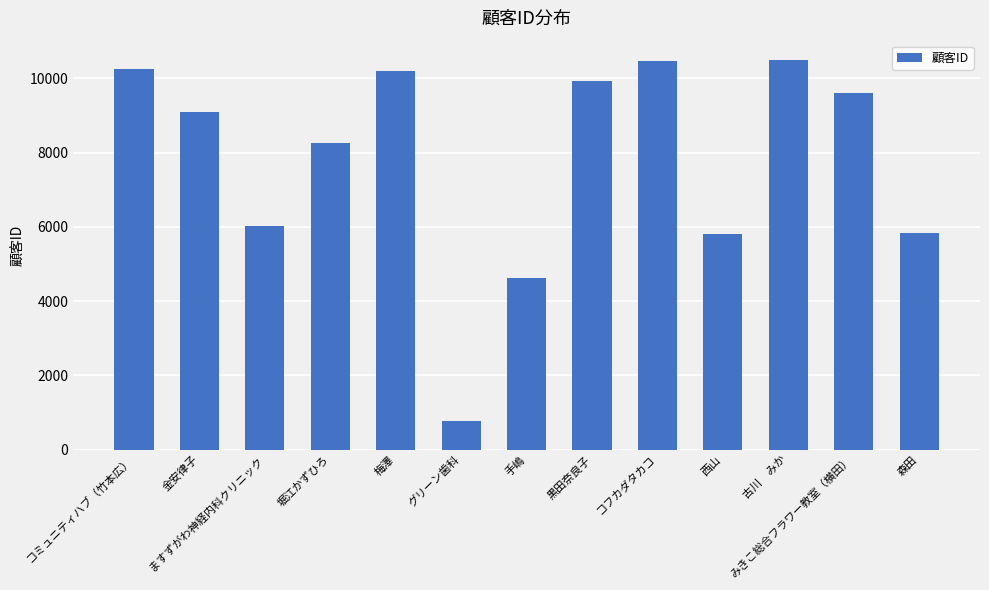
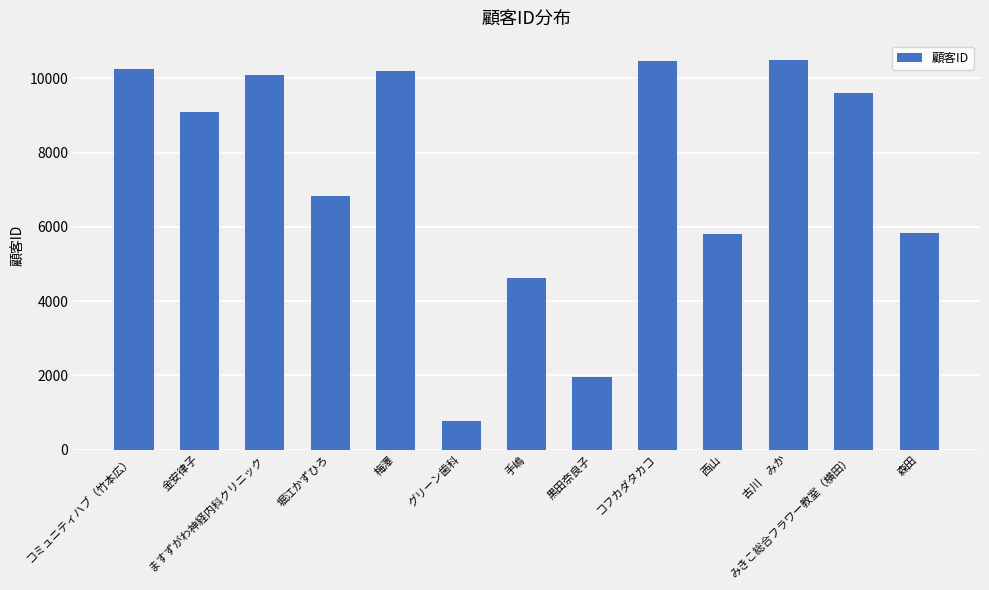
  {
    "コミュニティハブ（竹本広）": 10200,
    "金安律子": 9100,
-   "ますずがわ神経内科クリニック": 6000,
-   "堀江かずひろ": 8300,
+   "ますずがわ神経内科クリニック": 10100,
+   "堀江かずひろ": 6800,
    "梅澤": 10200,
    "グリーン歯科": 800,
    "手嶋": 4600,
-   "黒田奈良子": 9900,
+   "黒田奈良子": 2000,
    "コフカダタカコ": 10500,
    "西山": 5800,
    "古川 みか": 10500,
    "みきこ総合フラワー教室（横田）": 9600,
    "森田": 5800
  }
